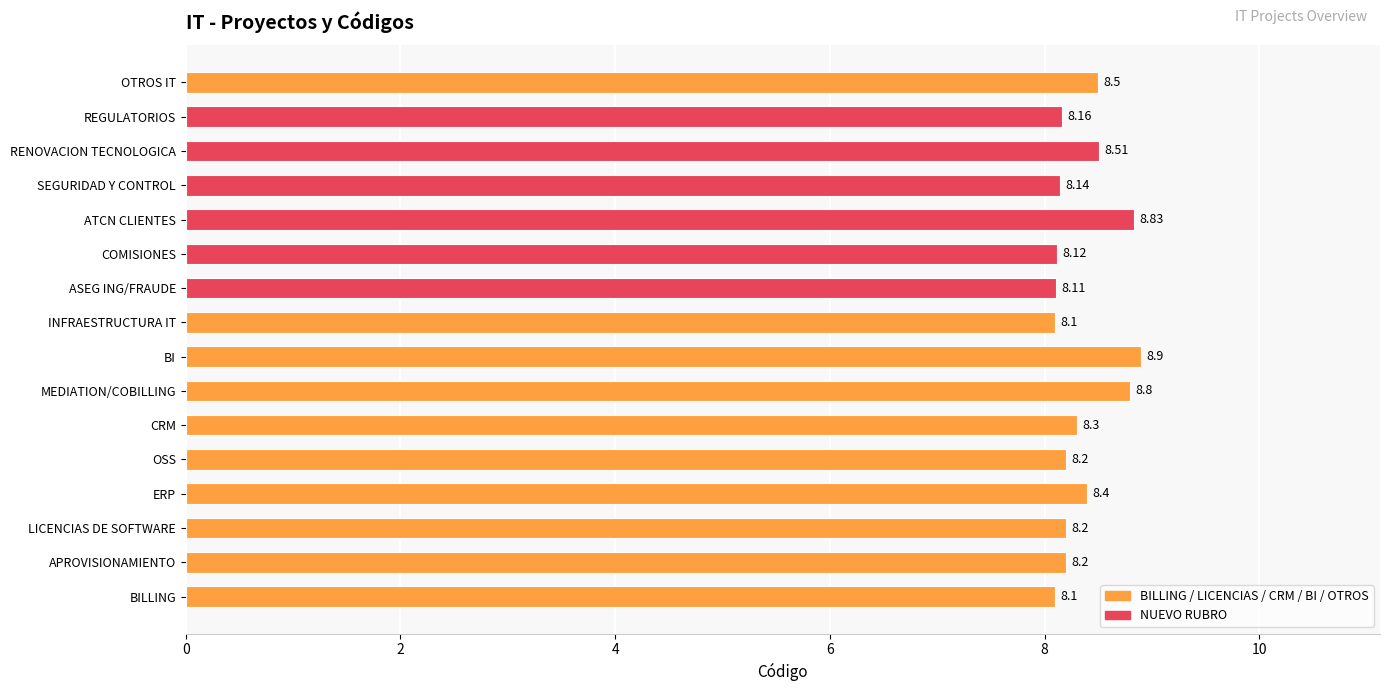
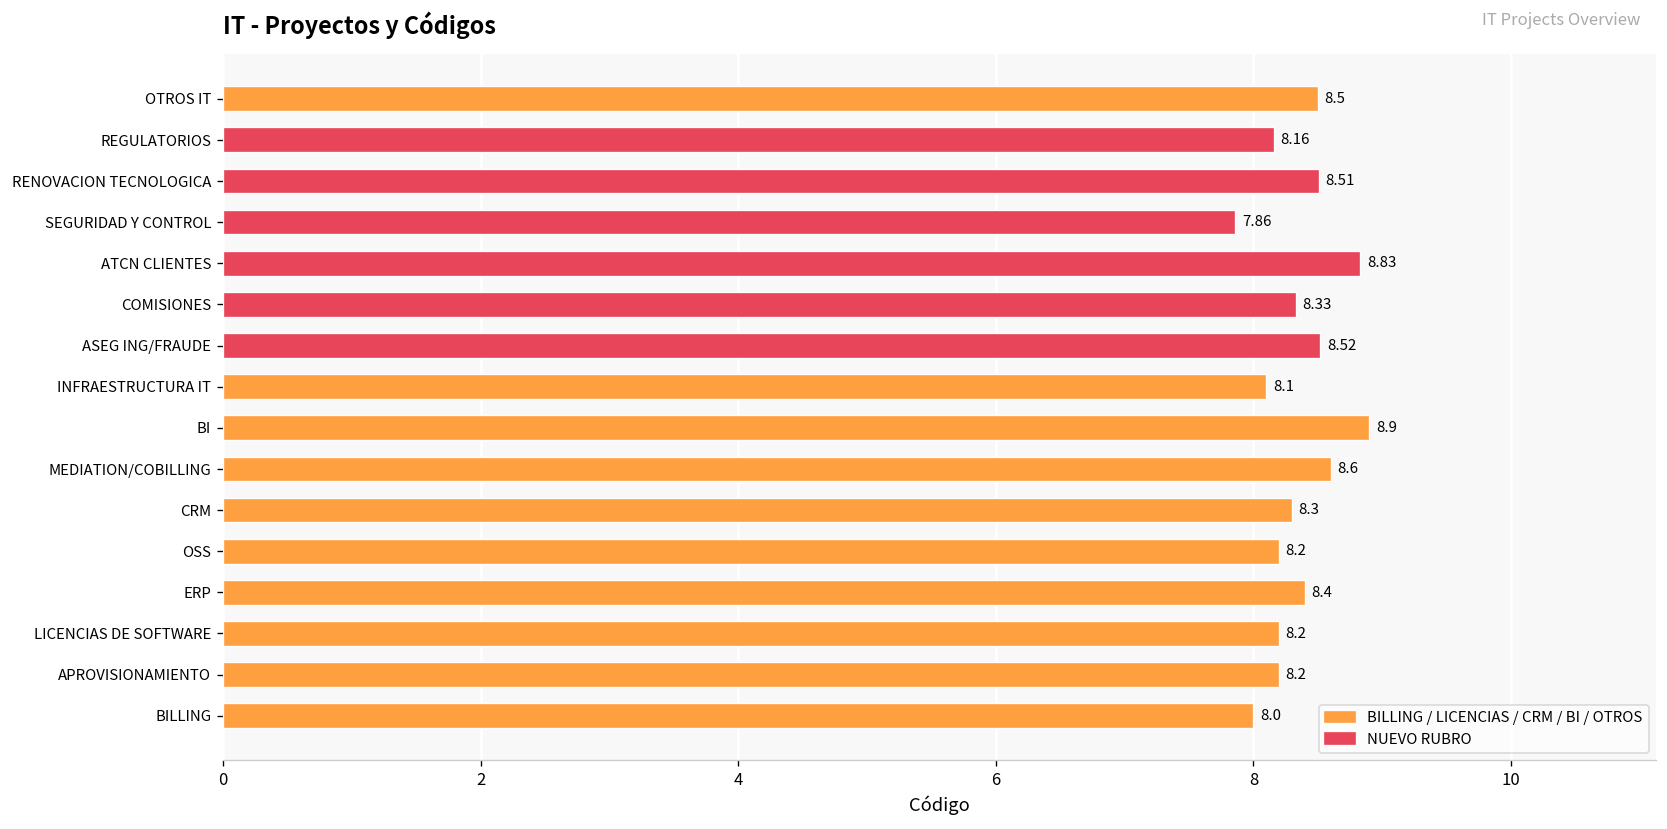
  {
    "OTROS IT": 8.5,
    "REGULATORIOS": 8.16,
    "RENOVACION TECNOLOGICA": 8.51,
-   "SEGURIDAD Y CONTROL": 8.14,
+   "SEGURIDAD Y CONTROL": 7.86,
    "ATCN CLIENTES": 8.83,
-   "COMISIONES": 8.12,
-   "ASEG ING/FRAUDE": 8.11,
+   "COMISIONES": 8.33,
+   "ASEG ING/FRAUDE": 8.52,
    "INFRAESTRUCTURA IT": 8.1,
    "BI": 8.9,
-   "MEDIATION/COBILLING": 8.8,
+   "MEDIATION/COBILLING": 8.6,
    "CRM": 8.3,
    "OSS": 8.2,
    "ERP": 8.4,
    "LICENCIAS DE SOFTWARE": 8.2,
    "APROVISIONAMIENTO": 8.2,
-   "BILLING": 8.1
+   "BILLING": 8.0
  }
